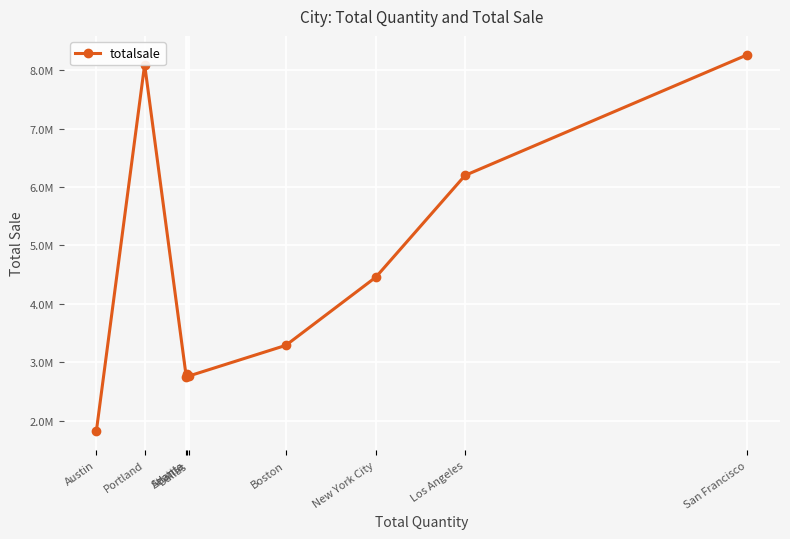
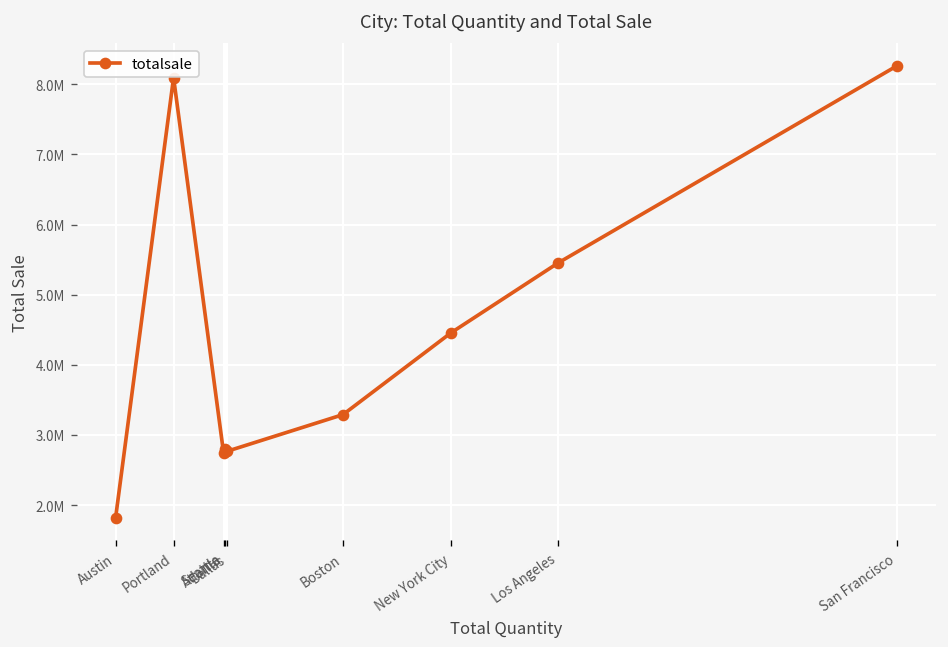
  {
    "Austin": 1800000,
    "Seattle": 2700000,
    "Atlanta": 2800000,
    "Dallas": 2800000,
    "Boston": 3300000,
    "New York City": 4500000,
-   "Los Angeles": 6200000,
+   "Los Angeles": 5500000,
    "San Francisco": 8300000
  }
